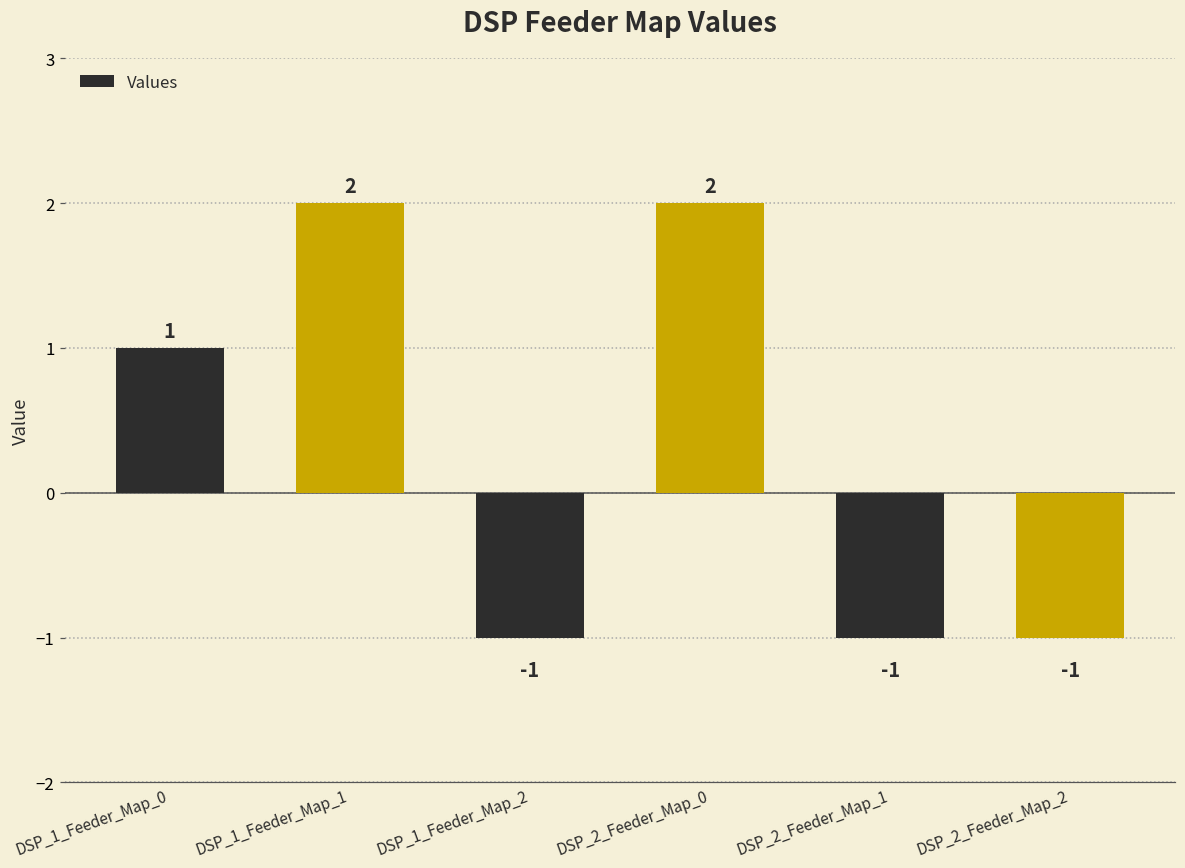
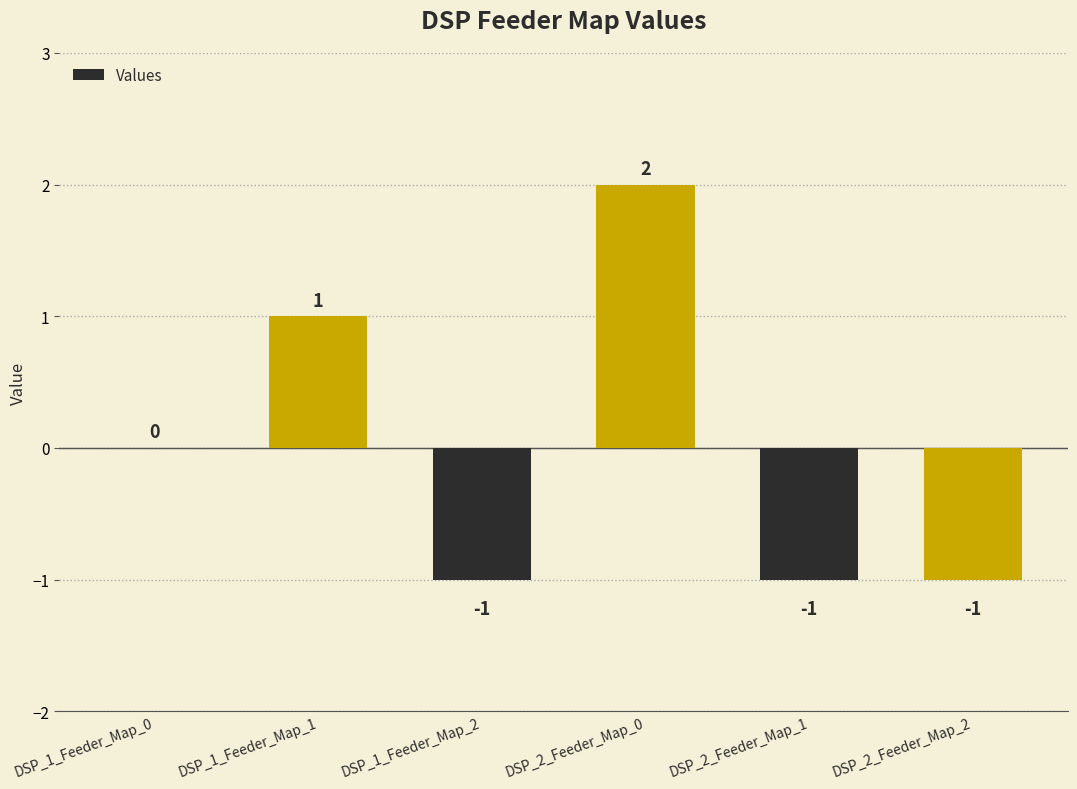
  {
-   "DSP_1_Feeder_Map_0": 1,
-   "DSP_1_Feeder_Map_1": 2,
+   "DSP_1_Feeder_Map_0": 0,
+   "DSP_1_Feeder_Map_1": 1,
    "DSP_1_Feeder_Map_2": -1,
    "DSP_2_Feeder_Map_0": 2,
    "DSP_2_Feeder_Map_1": -1,
    "DSP_2_Feeder_Map_2": -1
  }
